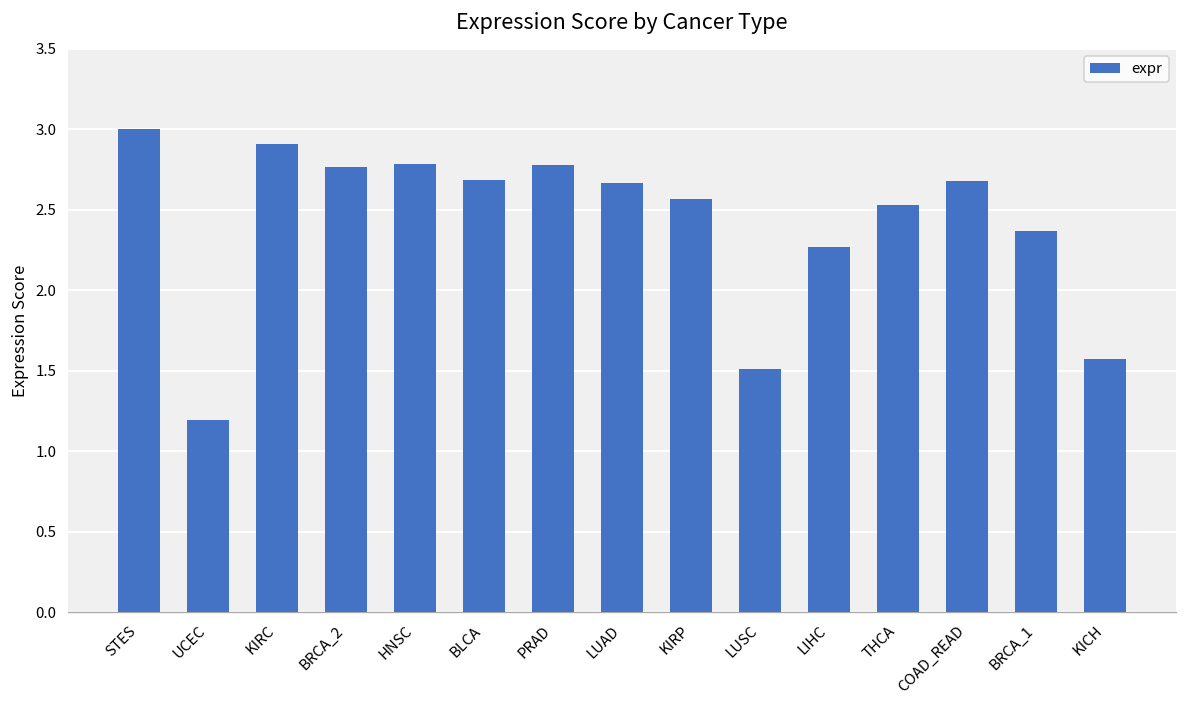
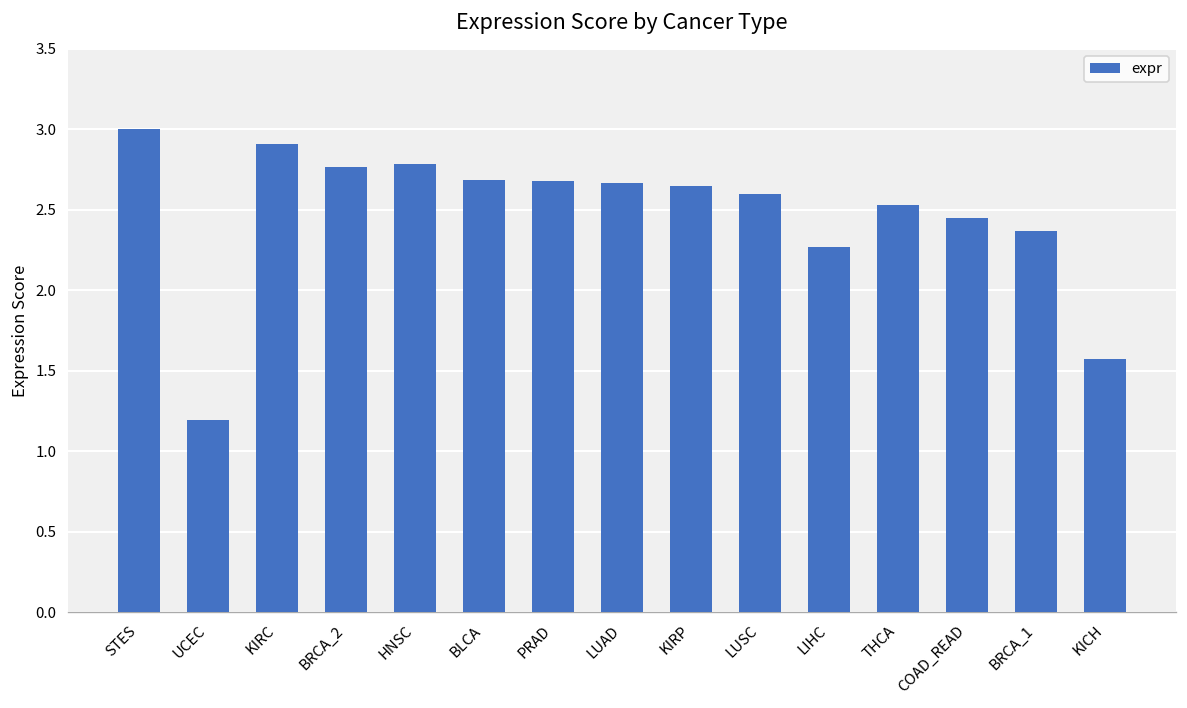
  {
    "STES": 3.00,
    "UCEC": 1.20,
    "KIRC": 2.91,
    "BRCA_2": 2.77,
    "HNSC": 2.78,
    "BLCA": 2.69,
-   "PRAD": 2.78,
+   "PRAD": 2.68,
    "LUAD": 2.67,
-   "KIRP": 2.56,
-   "LUSC": 1.51,
+   "KIRP": 2.65,
+   "LUSC": 2.60,
    "LIHC": 2.27,
    "THCA": 2.53,
-   "COAD_READ": 2.68,
+   "COAD_READ": 2.45,
    "BRCA_1": 2.37,
    "KICH": 1.57
  }
